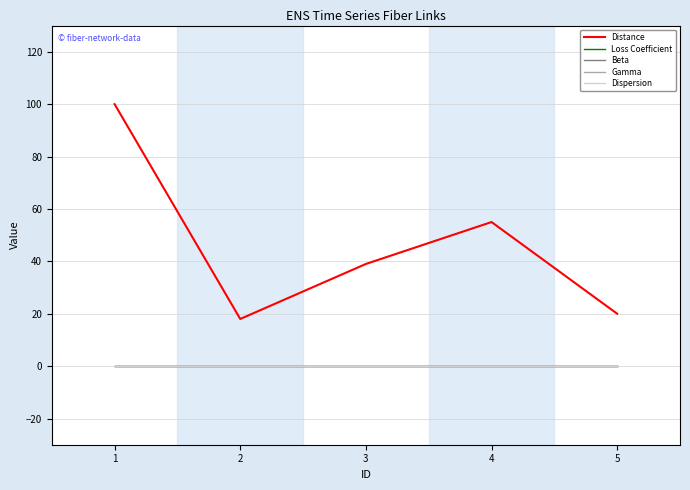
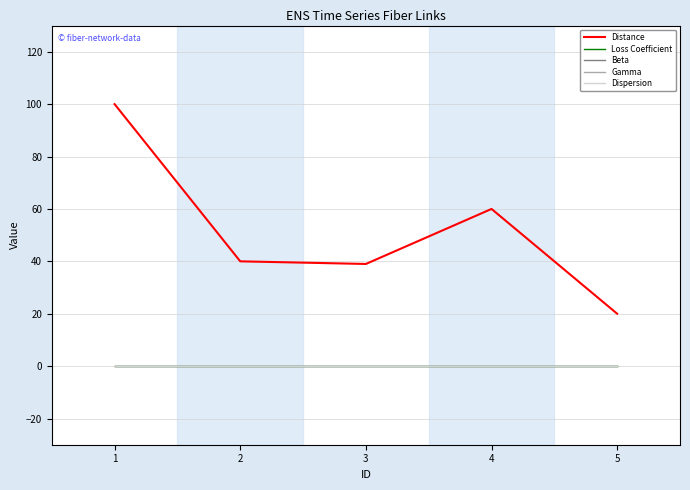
  {
    "Distance": {
      "1": 100,
-     "2": 18,
+     "2": 40,
      "3": 39,
-     "4": 55,
+     "4": 60,
      "5": 20
    },
    "Dispersion": {
      "1": 0,
      "2": 0,
      "3": 0,
      "4": 0,
      "5": 0
    }
  }
